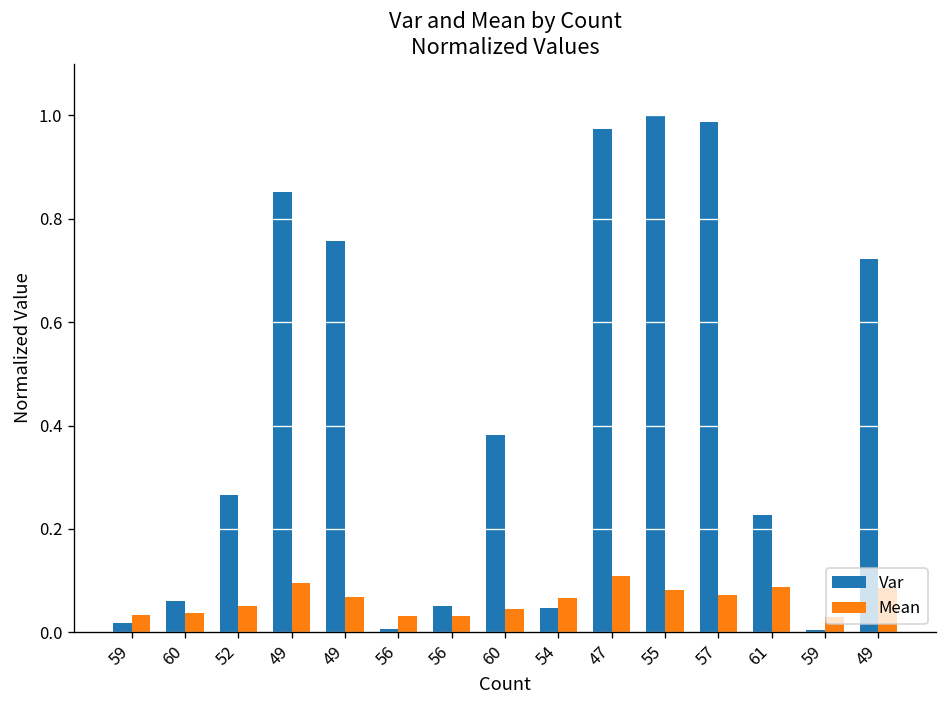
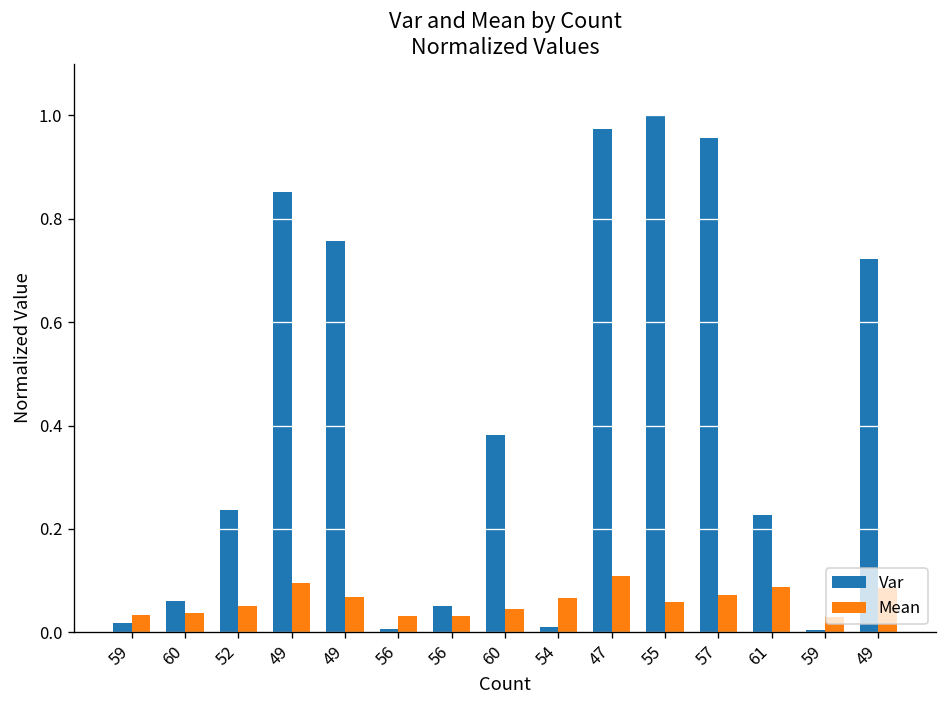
  {
    "Var": {
-     "52": 0.26,
-     "54": 0.05,
+     "52": 0.24,
+     "54": 0.01,
      "47": 0.97,
      "55": 1.00,
-     "57": 0.99,
+     "57": 0.96,
      "61": 0.23
    },
    "Mean": {
      "52": 0.05,
      "54": 0.07,
      "47": 0.11,
-     "55": 0.08,
+     "55": 0.06,
      "57": 0.07,
      "61": 0.09
    }
  }
